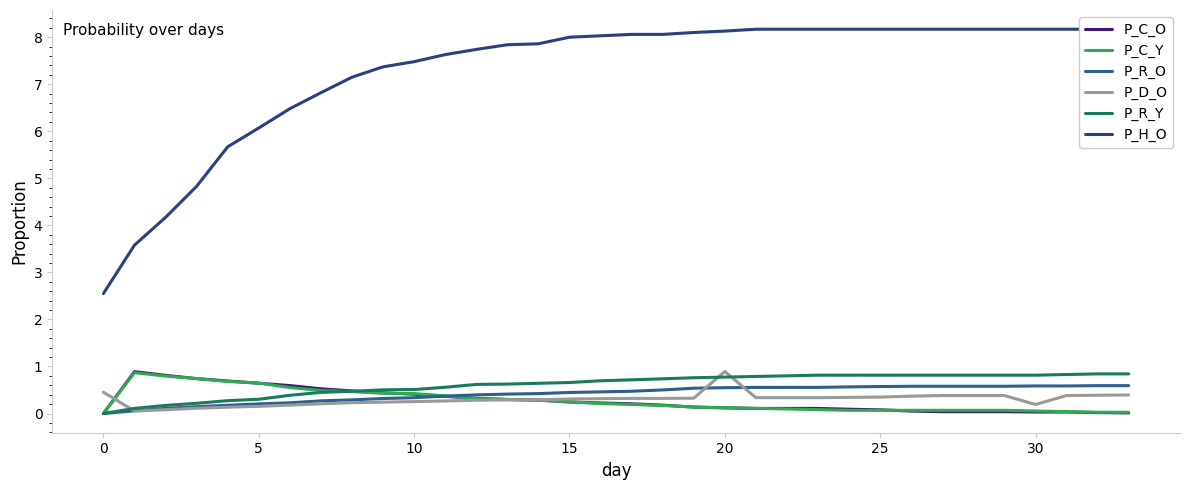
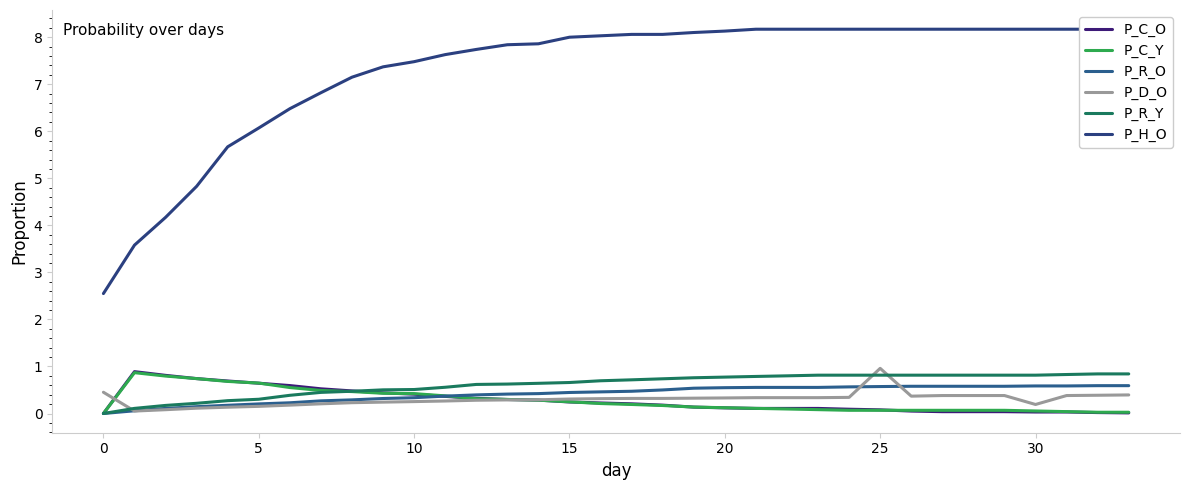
  {
    "P_D_O": {
      "0": 0.5,
      "10": 0.3,
      "15": 0.3,
-     "20": 0.9,
-     "25": 0.3,
+     "20": 0.3,
+     "25": 1.0,
      "30": 0.2
    }
  }
